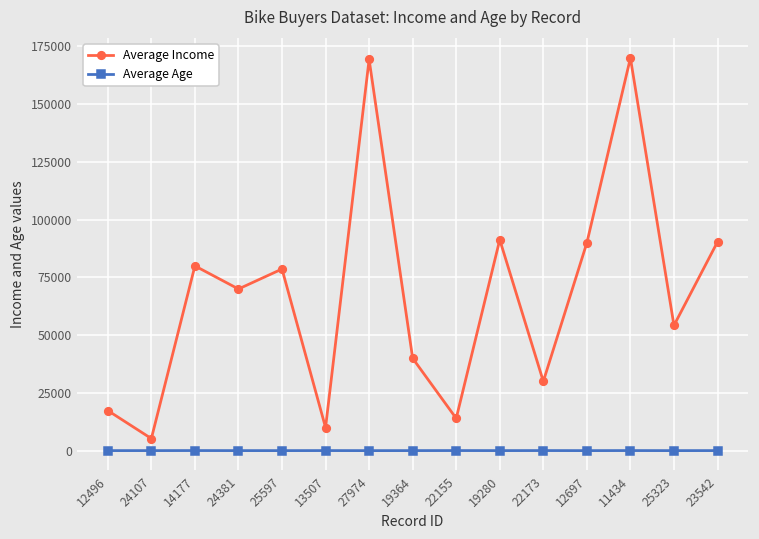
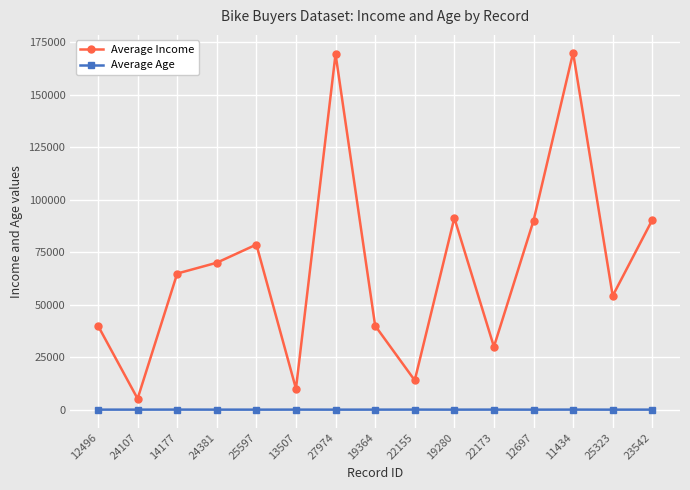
  {
    "Average Income": {
-     "12496": 17000,
+     "12496": 40000,
      "24107": 5000,
-     "14177": 80000,
+     "14177": 65000,
      "24381": 70000,
      "25597": 79000,
      "13507": 10000,
      "27974": 169000,
      "19364": 40000,
      "22155": 14000,
      "19280": 91000,
      "22173": 30000,
      "12697": 90000,
      "11434": 170000,
      "25323": 54000,
      "23542": 90000
    },
    "Average Age": {
      "12496": 0,
      "24107": 0,
      "14177": 0,
      "24381": 0,
      "25597": 0,
      "13507": 0,
      "27974": 0,
      "19364": 0,
      "22155": 0,
      "19280": 0,
      "22173": 0,
      "12697": 0,
      "11434": 0,
      "25323": 0,
      "23542": 0
    }
  }
